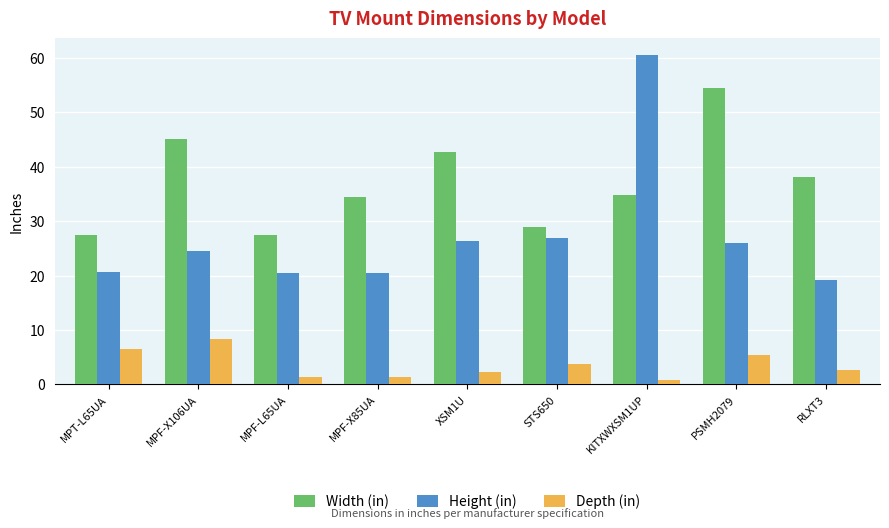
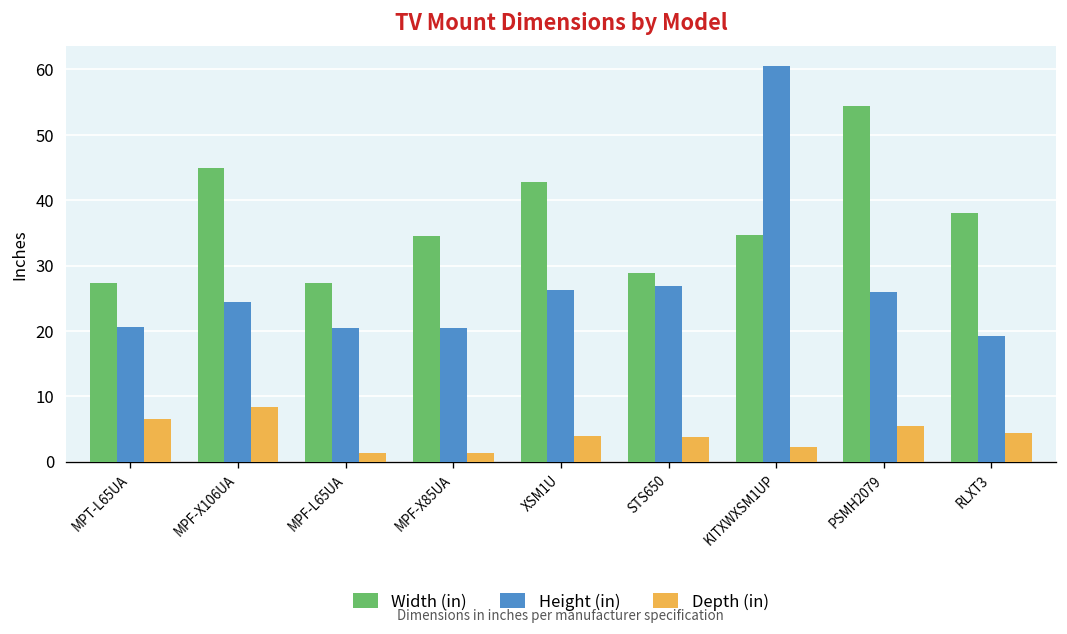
  {
    "Width (in)": {
      "MPT-L65UA": 27,
      "MPF-X106UA": 45,
      "MPF-L65UA": 27,
      "MPF-X85UA": 35,
      "XSM1U": 43,
      "STS650": 29,
      "KITXWXSM1UP": 35,
      "PSMH2079": 54,
      "RLXT3": 38
    },
    "Height (in)": {
      "MPT-L65UA": 21,
      "MPF-X106UA": 25,
      "MPF-L65UA": 21,
      "MPF-X85UA": 21,
      "XSM1U": 26,
      "STS650": 27,
      "KITXWXSM1UP": 61,
      "PSMH2079": 26,
      "RLXT3": 19
    },
    "Depth (in)": {
      "MPT-L65UA": 7,
      "MPF-X106UA": 8,
      "MPF-L65UA": 1,
      "MPF-X85UA": 1,
-     "XSM1U": 2,
+     "XSM1U": 4,
      "STS650": 4,
-     "KITXWXSM1UP": 1,
+     "KITXWXSM1UP": 2,
      "PSMH2079": 5,
-     "RLXT3": 3
+     "RLXT3": 4
    }
  }
